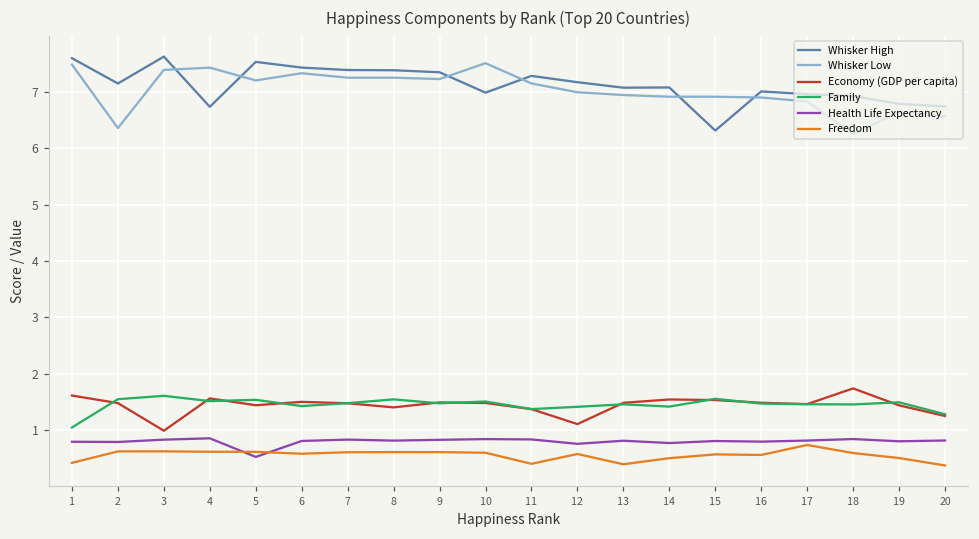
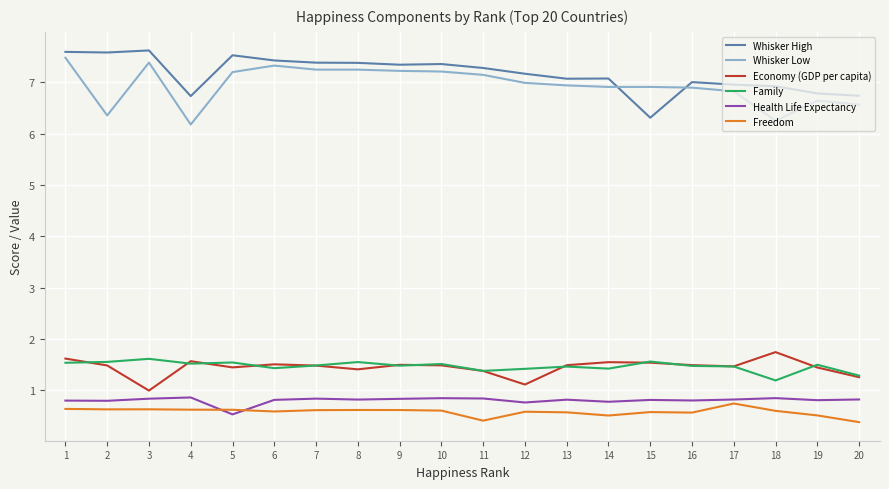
  {
    "Whisker High": {
      "1": 7.6,
-     "2": 7.1,
+     "2": 7.6,
      "3": 7.6,
      "4": 6.7,
      "5": 7.5,
      "6": 7.4,
      "7": 7.4,
      "8": 7.4,
      "9": 7.3,
-     "10": 7.0,
+     "10": 7.4,
      "11": 7.3,
      "12": 7.2,
      "13": 7.1,
      "14": 7.1,
      "15": 6.3,
      "16": 7.0
    },
    "Whisker Low": {
      "1": 7.5,
      "2": 6.4,
      "3": 7.4,
-     "4": 7.4,
+     "4": 6.2,
      "5": 7.2,
      "6": 7.3,
      "7": 7.2,
      "8": 7.2,
      "9": 7.2,
-     "10": 7.5,
+     "10": 7.2,
      "11": 7.1,
      "12": 7.0,
      "13": 6.9,
      "14": 6.9,
      "15": 6.9,
      "16": 6.9
    },
    "Economy (GDP per capita)": {
      "1": 1.6,
      "2": 1.5,
      "3": 1.0,
      "5": 1.4,
      "6": 1.5,
      "8": 1.4,
      "12": 1.1,
      "14": 1.5,
      "18": 1.7,
      "19": 1.4
    },
    "Family": {
-     "1": 1.1,
+     "1": 1.5,
      "2": 1.6,
      "3": 1.6,
      "5": 1.5,
      "6": 1.4,
      "8": 1.5,
      "12": 1.4,
      "14": 1.4,
-     "18": 1.5,
+     "18": 1.2,
      "19": 1.5
    },
    "Health Life Expectancy": {
      "1": 0.8,
      "2": 0.8,
      "3": 0.8,
      "4": 0.9,
      "5": 0.5,
      "6": 0.8,
      "7": 0.8,
      "8": 0.8,
      "9": 0.8,
      "10": 0.8,
      "11": 0.8,
      "12": 0.8,
      "13": 0.8,
      "14": 0.8,
      "15": 0.8,
      "16": 0.8,
      "17": 0.8,
      "18": 0.8,
      "19": 0.8,
      "20": 0.8
    },
    "Freedom": {
-     "1": 0.4,
+     "1": 0.6,
      "2": 0.6,
      "3": 0.6,
      "4": 0.6,
      "5": 0.6,
      "6": 0.6,
      "7": 0.6,
      "8": 0.6,
      "9": 0.6,
      "10": 0.6,
      "11": 0.4,
      "12": 0.6,
-     "13": 0.4,
+     "13": 0.6,
      "14": 0.5,
      "15": 0.6,
      "16": 0.6,
      "17": 0.7,
      "18": 0.6,
      "19": 0.5,
      "20": 0.4
    }
  }
